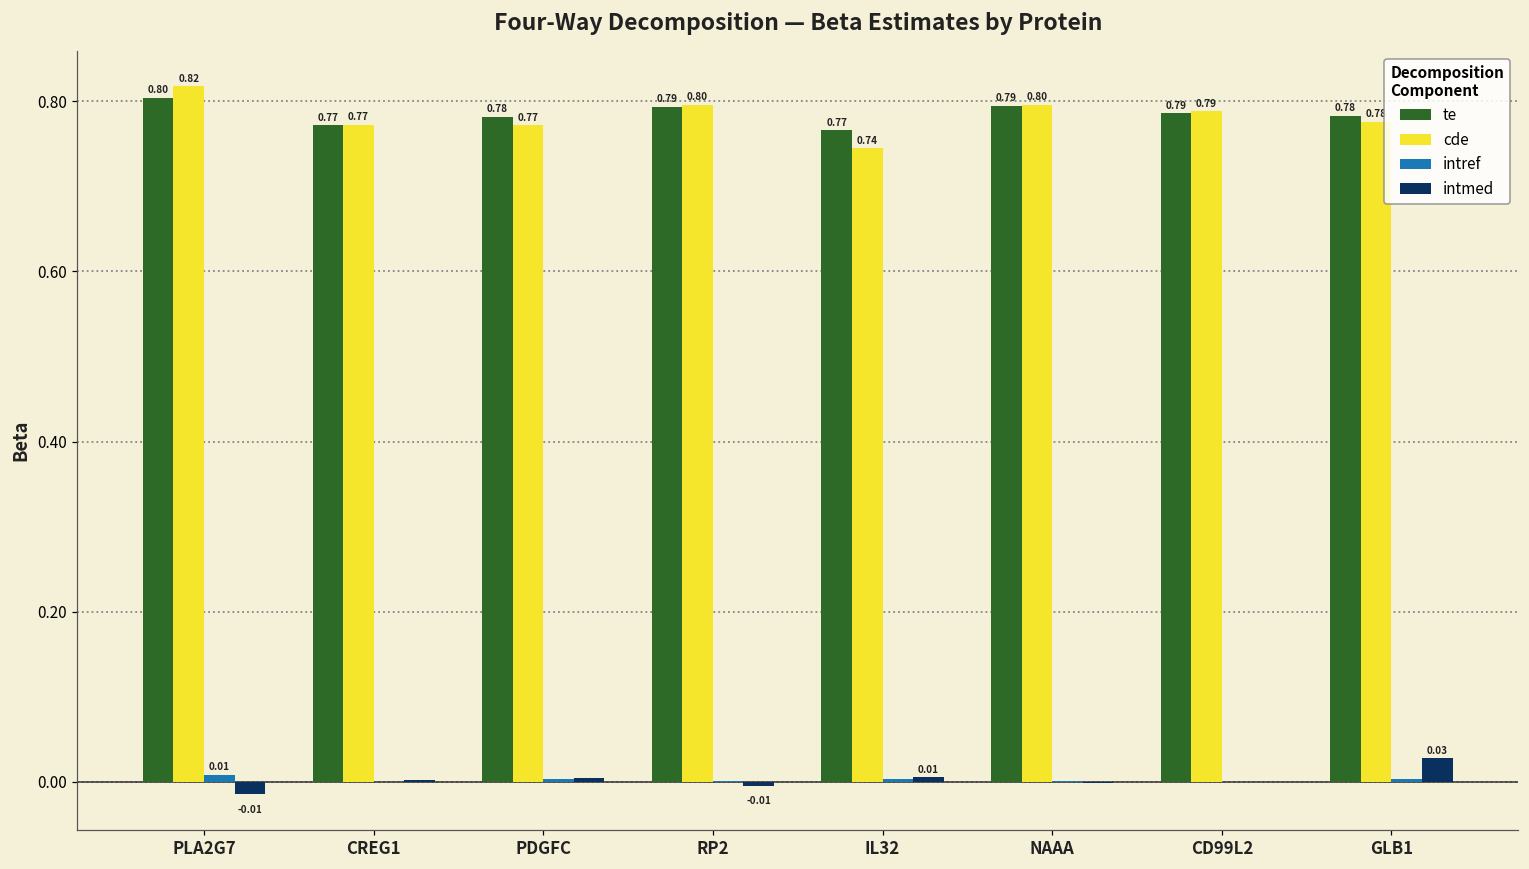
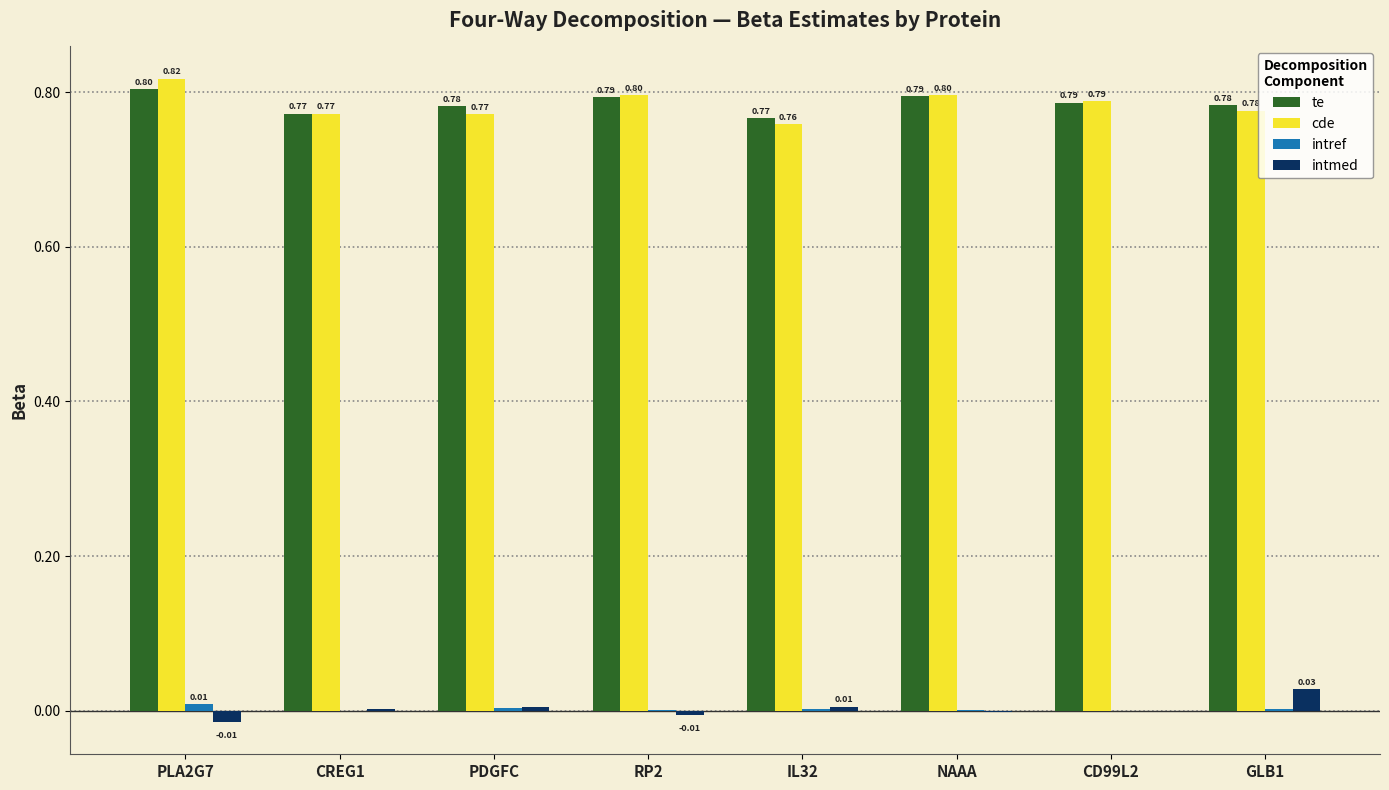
  {
    "te": {
      "PLA2G7": 0.80,
      "CREG1": 0.77,
      "PDGFC": 0.78,
      "RP2": 0.79,
      "IL32": 0.77,
      "NAAA": 0.79,
      "CD99L2": 0.79,
      "GLB1": 0.78
    },
    "cde": {
      "PLA2G7": 0.82,
      "CREG1": 0.77,
      "PDGFC": 0.77,
      "RP2": 0.80,
-     "IL32": 0.74,
+     "IL32": 0.76,
      "NAAA": 0.80,
      "CD99L2": 0.79
    },
    "intref": {
      "PLA2G7": 0.01
    },
    "intmed": {
      "PLA2G7": -0.01,
      "RP2": -0.01,
      "IL32": 0.01,
      "GLB1": 0.03
    }
  }
